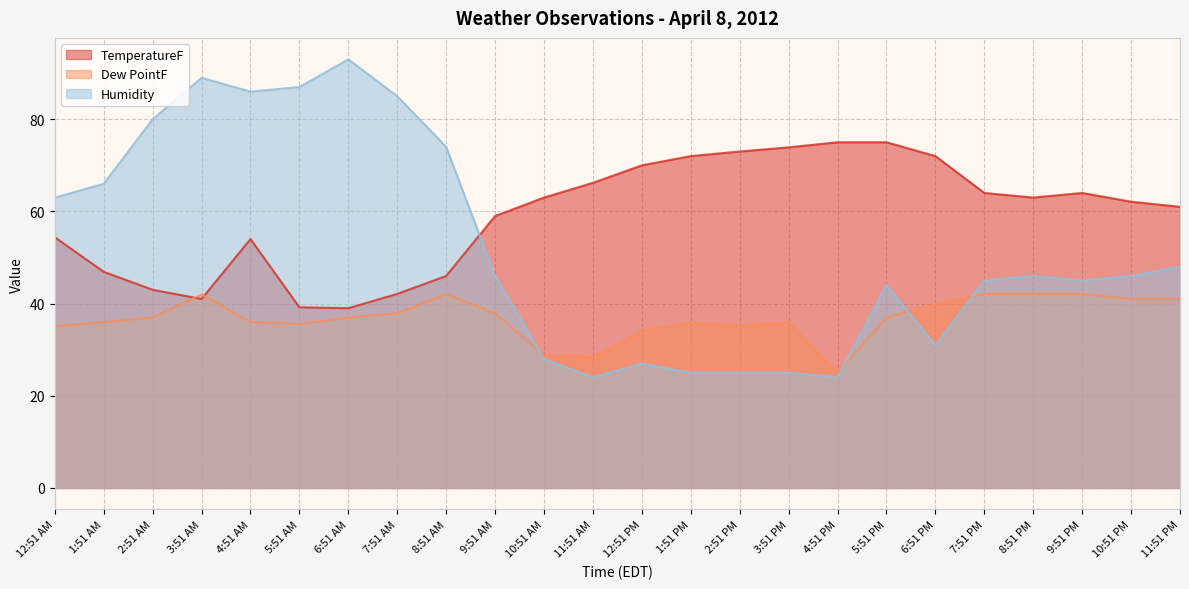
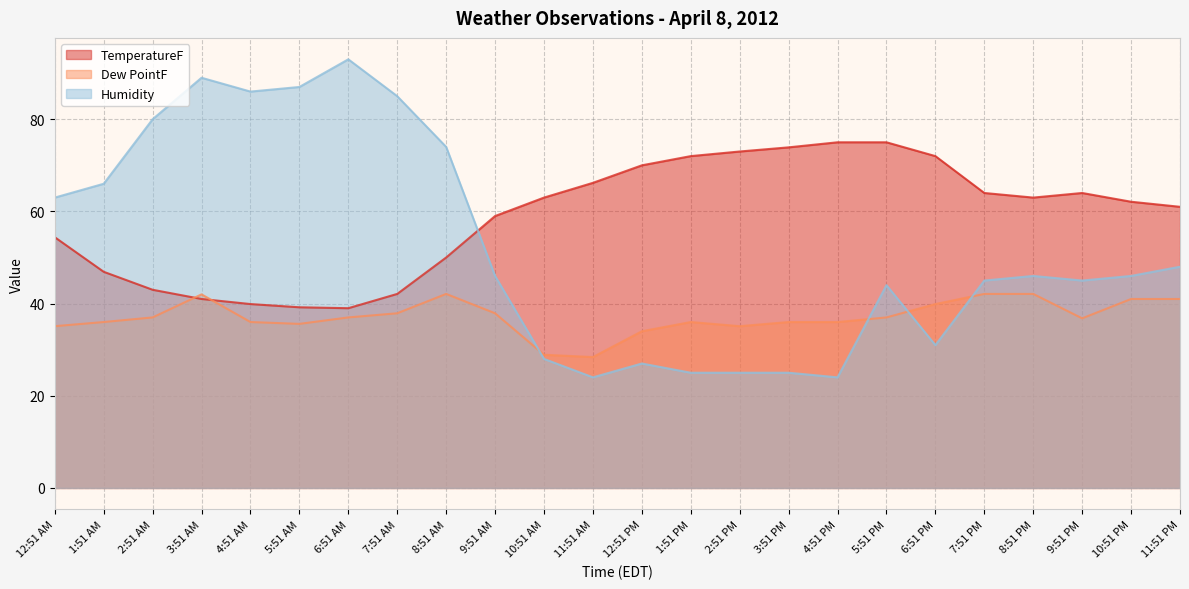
  {
    "TemperatureF": {
      "12:51 AM": 54,
      "1:51 AM": 47,
      "2:51 AM": 43,
      "3:51 AM": 41,
-     "4:51 AM": 54,
+     "4:51 AM": 40,
      "5:51 AM": 39,
      "6:51 AM": 39,
      "7:51 AM": 42,
-     "8:51 AM": 46,
+     "8:51 AM": 50,
      "9:51 AM": 59,
      "10:51 AM": 63,
      "11:51 AM": 66,
      "12:51 PM": 70,
      "1:51 PM": 72,
      "2:51 PM": 73,
      "3:51 PM": 74,
      "4:51 PM": 75,
      "5:51 PM": 75,
      "6:51 PM": 72,
      "7:51 PM": 64,
      "8:51 PM": 63,
      "9:51 PM": 64,
      "10:51 PM": 62,
      "11:51 PM": 61
    },
    "Dew PointF": {
      "12:51 AM": 35,
      "1:51 AM": 36,
      "2:51 AM": 37,
      "3:51 AM": 42,
      "4:51 AM": 36,
      "5:51 AM": 36,
      "6:51 AM": 37,
      "7:51 AM": 38,
      "8:51 AM": 42,
      "9:51 AM": 38,
      "10:51 AM": 29,
      "11:51 AM": 28,
      "12:51 PM": 34,
      "1:51 PM": 36,
      "2:51 PM": 35,
      "3:51 PM": 36,
-     "4:51 PM": 25,
+     "4:51 PM": 36,
      "5:51 PM": 37,
      "6:51 PM": 40,
      "7:51 PM": 42,
      "8:51 PM": 42,
-     "9:51 PM": 42,
+     "9:51 PM": 37,
      "10:51 PM": 41,
      "11:51 PM": 41
    },
    "Humidity": {
      "12:51 AM": 63,
      "1:51 AM": 66,
      "2:51 AM": 80,
      "3:51 AM": 89,
      "4:51 AM": 86,
      "5:51 AM": 87,
      "6:51 AM": 93,
      "7:51 AM": 85,
      "8:51 AM": 74,
      "9:51 AM": 46,
      "10:51 AM": 28,
      "11:51 AM": 24,
      "12:51 PM": 27,
      "1:51 PM": 25,
      "2:51 PM": 25,
      "3:51 PM": 25,
      "4:51 PM": 24,
      "5:51 PM": 44,
      "6:51 PM": 31,
      "7:51 PM": 45,
      "8:51 PM": 46,
      "9:51 PM": 45,
      "10:51 PM": 46,
      "11:51 PM": 48
    }
  }
